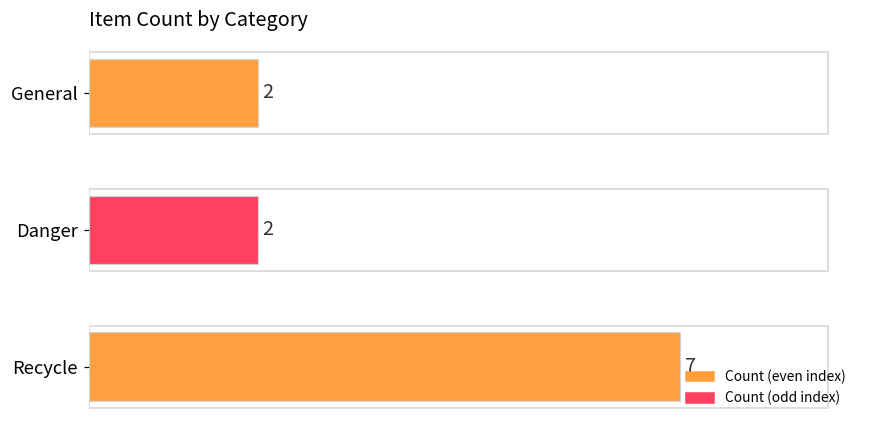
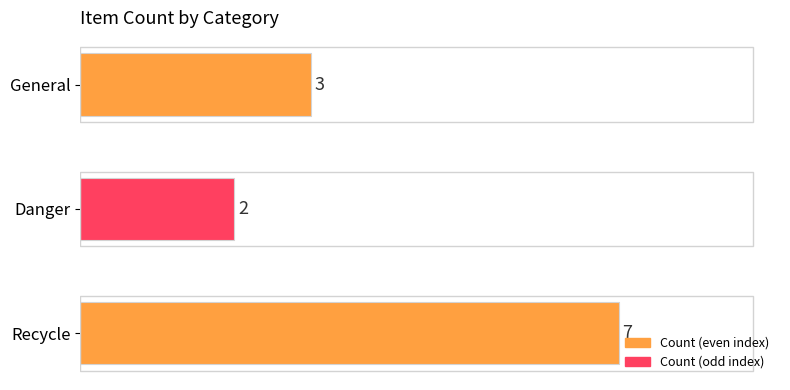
  {
-   "General": 2,
+   "General": 3,
    "Danger": 2,
    "Recycle": 7
  }
